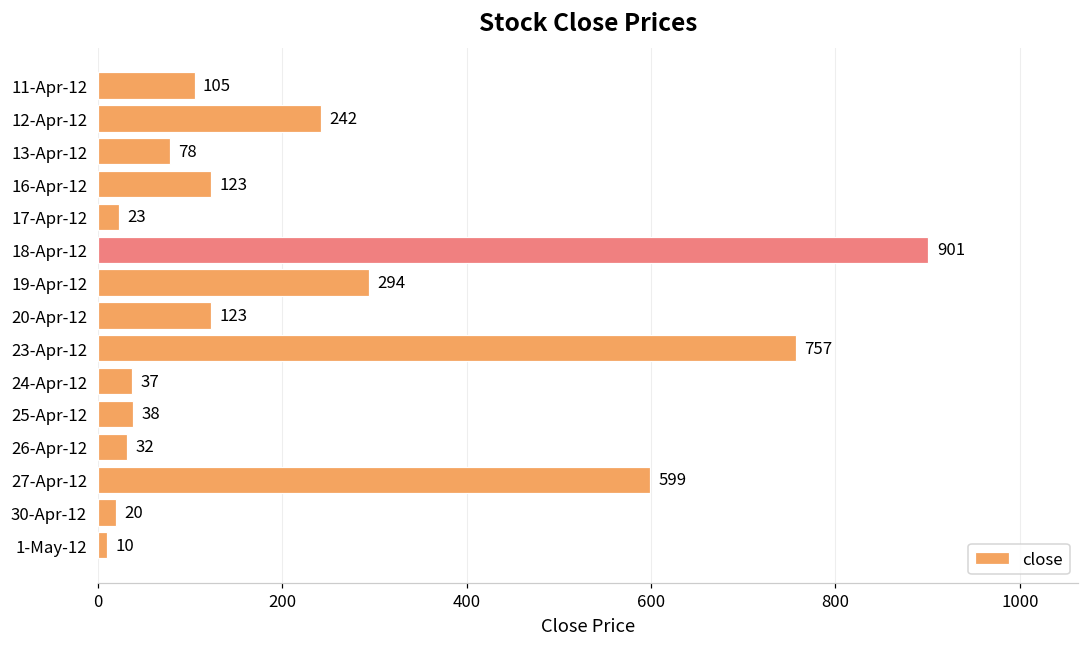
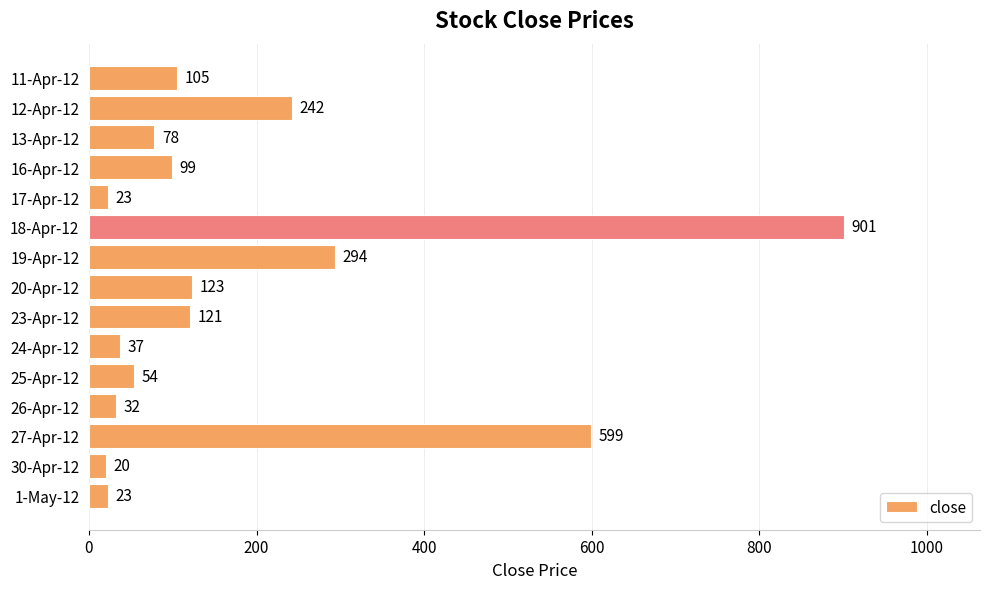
  {
    "11-Apr-12": 105,
    "12-Apr-12": 242,
    "13-Apr-12": 78,
-   "16-Apr-12": 123,
+   "16-Apr-12": 99,
    "17-Apr-12": 23,
    "18-Apr-12": 901,
    "19-Apr-12": 294,
    "20-Apr-12": 123,
-   "23-Apr-12": 757,
+   "23-Apr-12": 121,
    "24-Apr-12": 37,
-   "25-Apr-12": 38,
+   "25-Apr-12": 54,
    "26-Apr-12": 32,
    "27-Apr-12": 599,
    "30-Apr-12": 20,
-   "1-May-12": 10
+   "1-May-12": 23
  }
